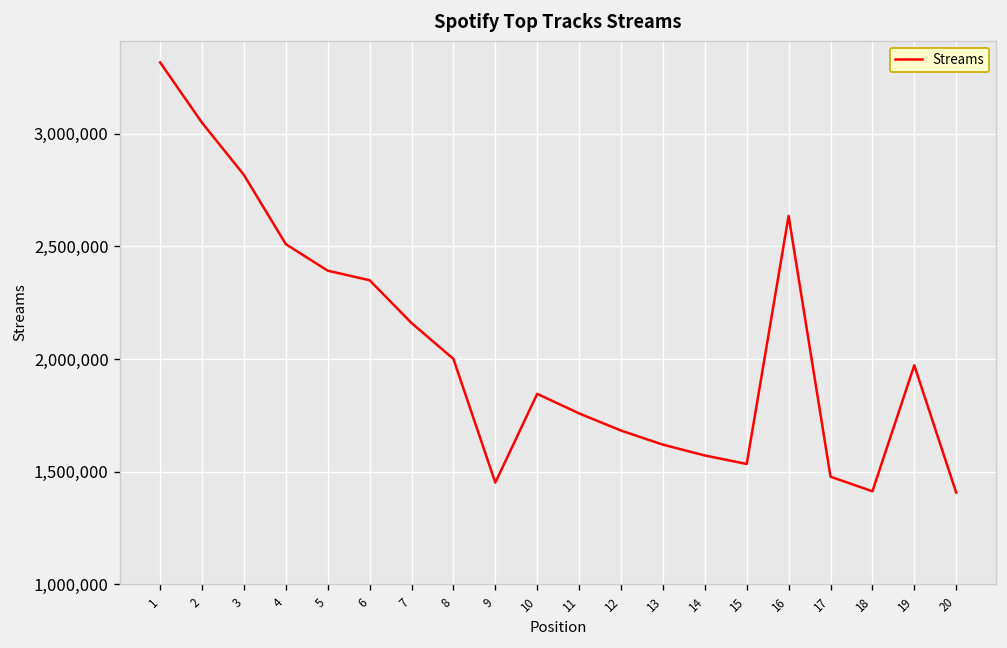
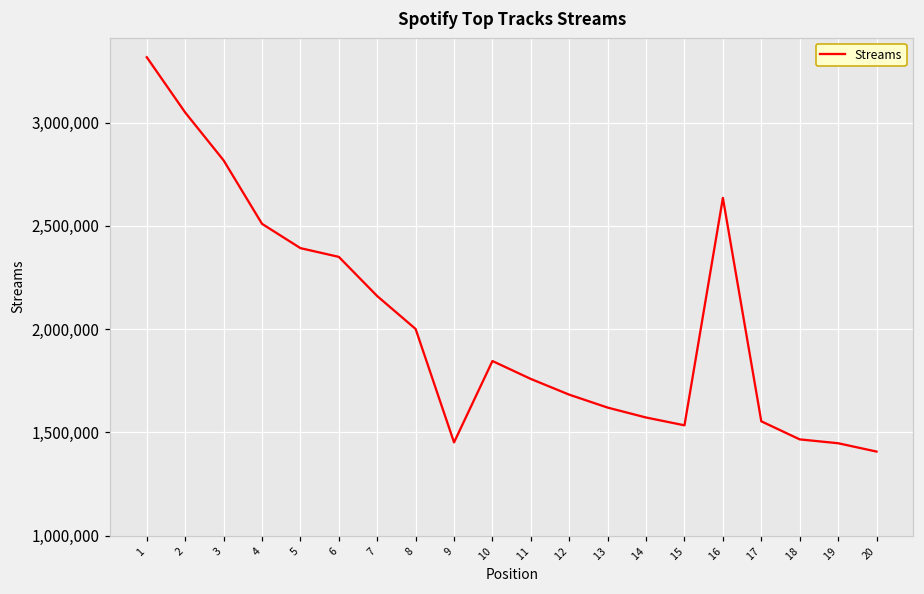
  {
    "1": "3,320,000",
    "2": "3,050,000",
    "3": "2,820,000",
    "4": "2,510,000",
    "5": "2,390,000",
    "6": "2,350,000",
    "7": "2,160,000",
    "8": "2,000,000",
    "9": "1,450,000",
    "10": "1,850,000",
    "11": "1,760,000",
    "12": "1,680,000",
    "13": "1,620,000",
    "14": "1,570,000",
    "15": "1,530,000",
    "16": "2,640,000",
-   "17": "1,480,000",
-   "18": "1,410,000",
-   "19": "1,970,000",
+   "17": "1,550,000",
+   "18": "1,470,000",
+   "19": "1,450,000",
    "20": "1,410,000"
  }
